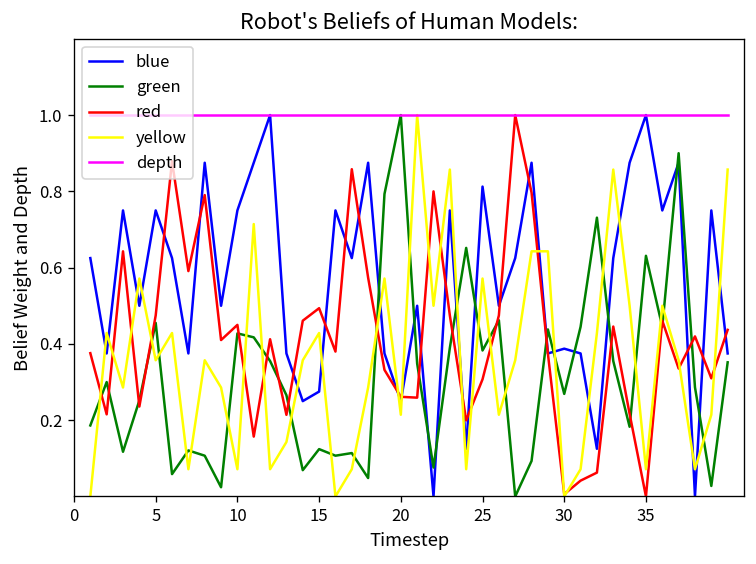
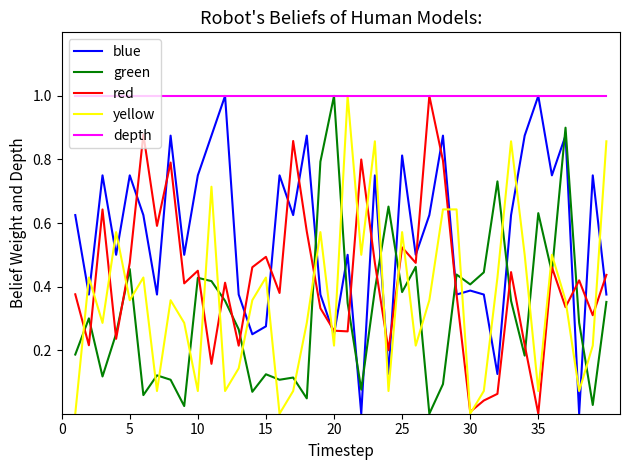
  {
    "blue": {
      "5": 0.75,
      "10": 0.75,
      "15": 0.28,
      "20": 0.25,
      "25": 0.81,
      "30": 0.39
    },
    "green": {
      "5": 0.46,
      "10": 0.43,
      "15": 0.12,
      "25": 0.38,
-     "30": 0.27,
+     "30": 0.41,
      "35": 0.63
    },
    "red": {
      "5": 0.47,
      "10": 0.45,
      "15": 0.49,
      "20": 0.26,
-     "25": 0.31,
+     "25": 0.52,
      "35": 0.00
    },
    "yellow": {
      "5": 0.36,
      "10": 0.07,
      "15": 0.43,
      "20": 0.21,
      "25": 0.57,
      "35": 0.07
    },
    "depth": {
      "10": 1.00,
      "15": 1.00,
      "25": 1.00,
      "30": 1.00
    }
  }
